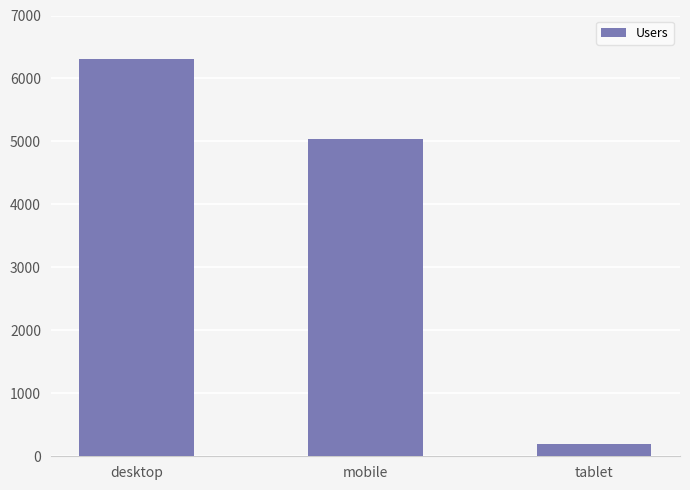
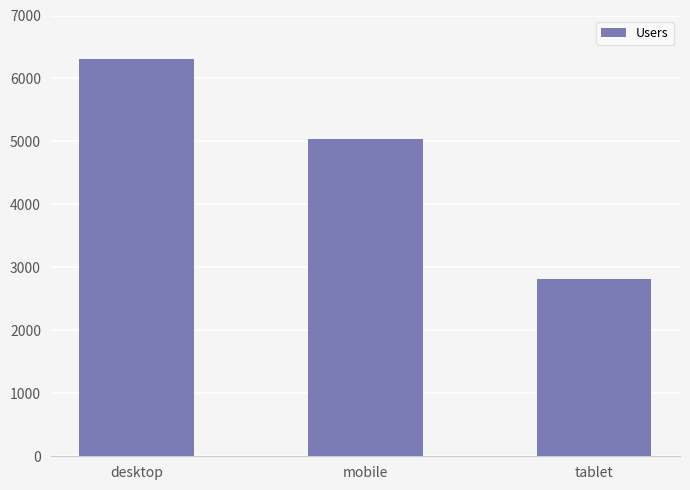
  {
    "desktop": 6300,
    "mobile": 5000,
-   "tablet": 200
+   "tablet": 2800
  }
